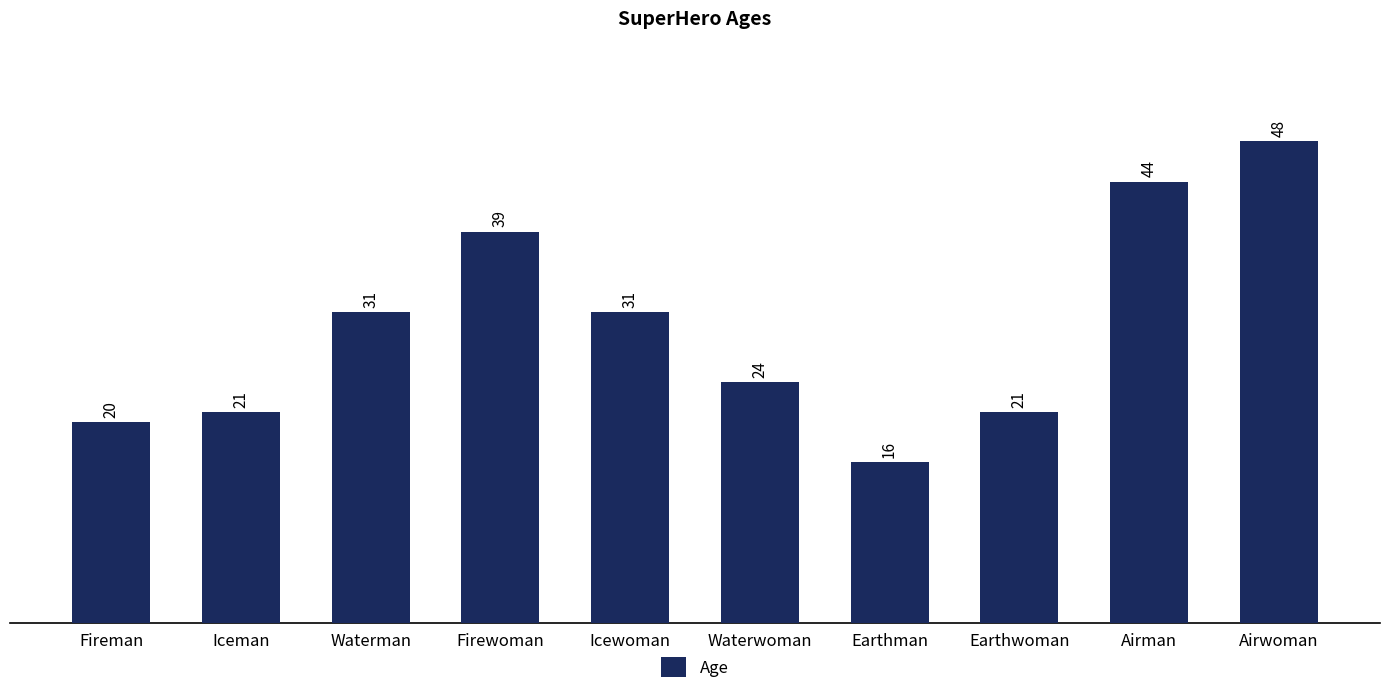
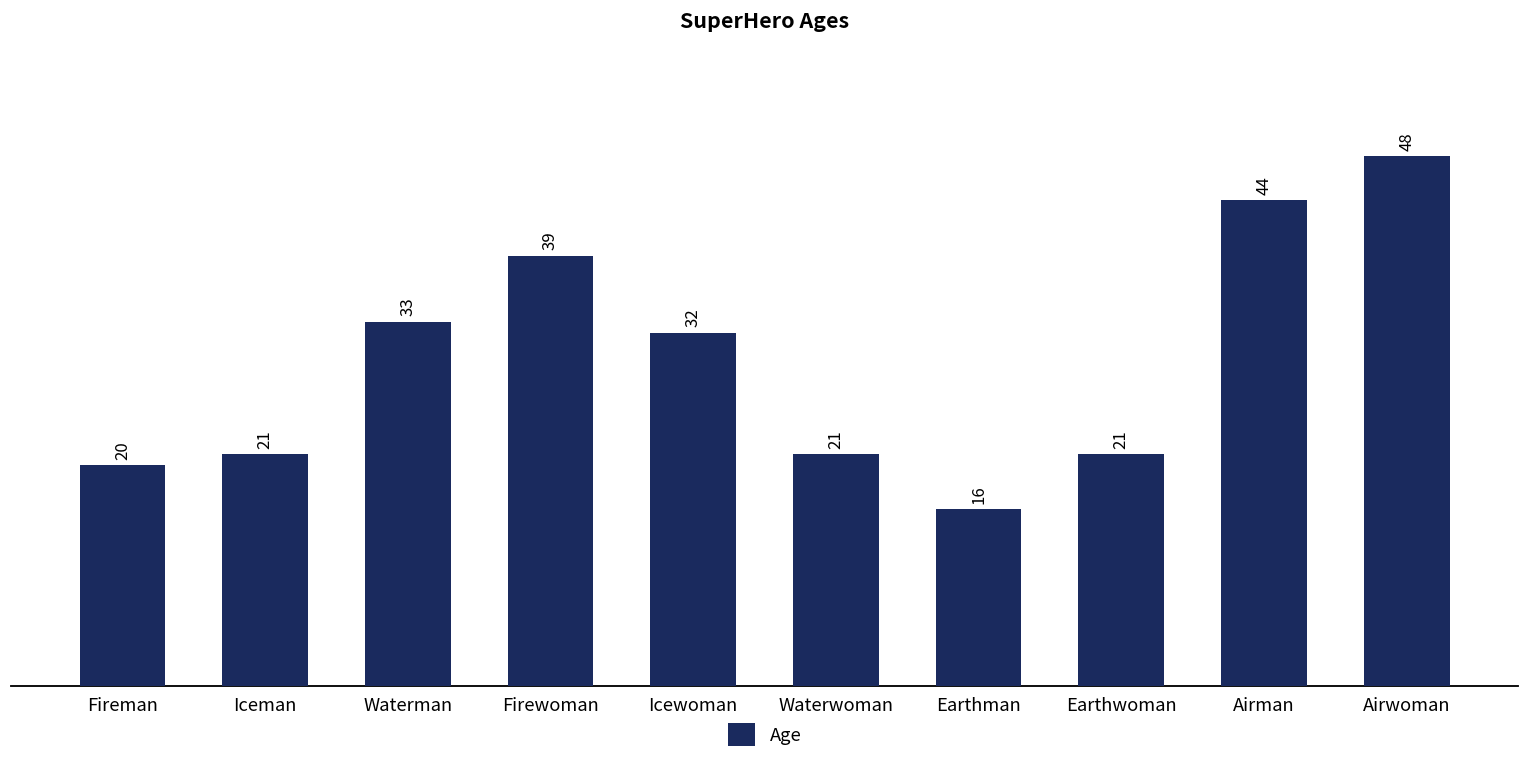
  {
    "Fireman": 20,
    "Iceman": 21,
-   "Waterman": 31,
+   "Waterman": 33,
    "Firewoman": 39,
-   "Icewoman": 31,
-   "Waterwoman": 24,
+   "Icewoman": 32,
+   "Waterwoman": 21,
    "Earthman": 16,
    "Earthwoman": 21,
    "Airman": 44,
    "Airwoman": 48
  }
